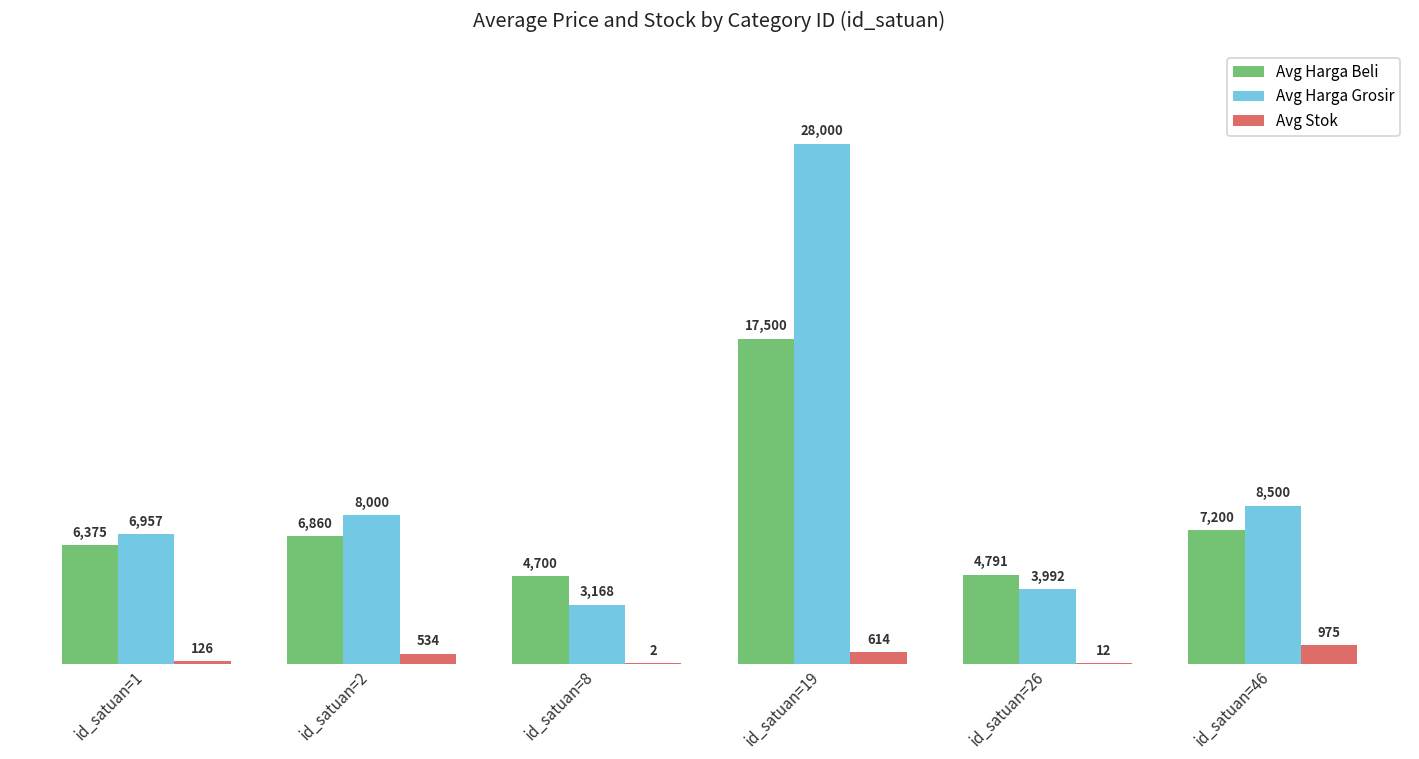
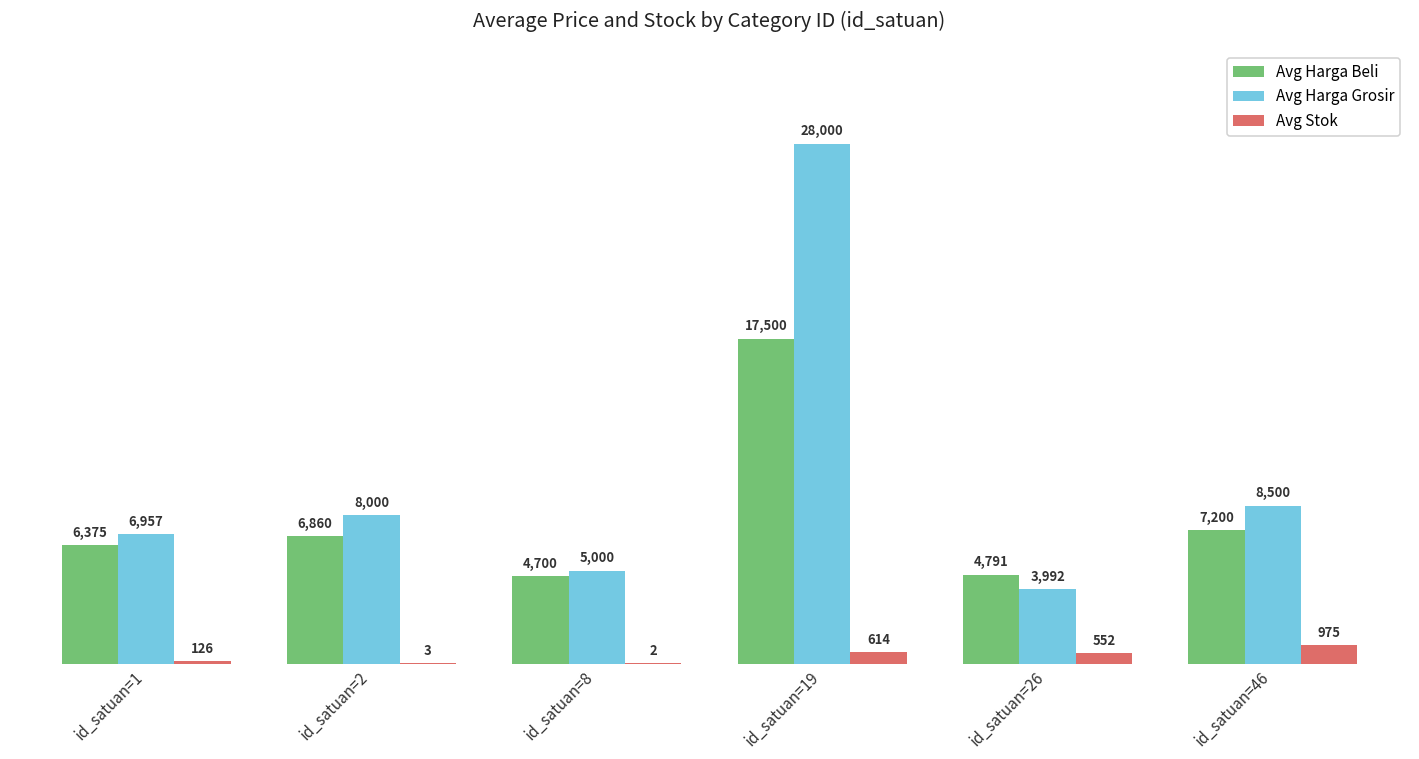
  {
    "Avg Harga Beli": {
      "id_satuan=1": "6,375",
      "id_satuan=2": "6,860",
      "id_satuan=8": "4,700",
      "id_satuan=19": "17,500",
      "id_satuan=26": "4,791",
      "id_satuan=46": "7,200"
    },
    "Avg Harga Grosir": {
      "id_satuan=1": "6,957",
      "id_satuan=2": "8,000",
-     "id_satuan=8": "3,168",
+     "id_satuan=8": "5,000",
      "id_satuan=19": "28,000",
      "id_satuan=26": "3,992",
      "id_satuan=46": "8,500"
    },
    "Avg Stok": {
      "id_satuan=1": "126",
-     "id_satuan=2": "534",
+     "id_satuan=2": "3",
      "id_satuan=8": "2",
      "id_satuan=19": "614",
-     "id_satuan=26": "12",
+     "id_satuan=26": "552",
      "id_satuan=46": "975"
    }
  }
